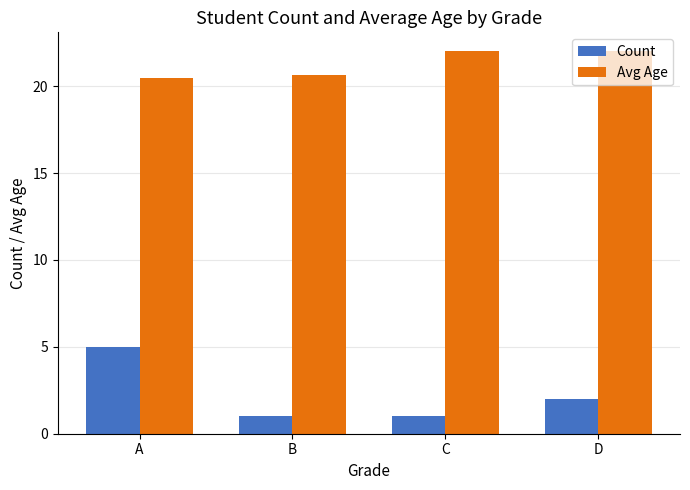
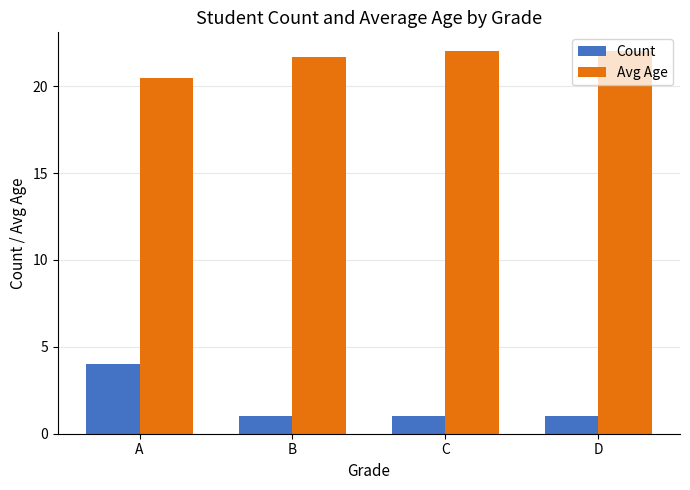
  {
    "Count": {
-     "A": 5,
+     "A": 4,
      "B": 1,
      "C": 1,
-     "D": 2
+     "D": 1
    },
    "Avg Age": {
      "A": 20.5,
-     "B": 20.7,
+     "B": 21.7,
      "C": 22.0
    }
  }
